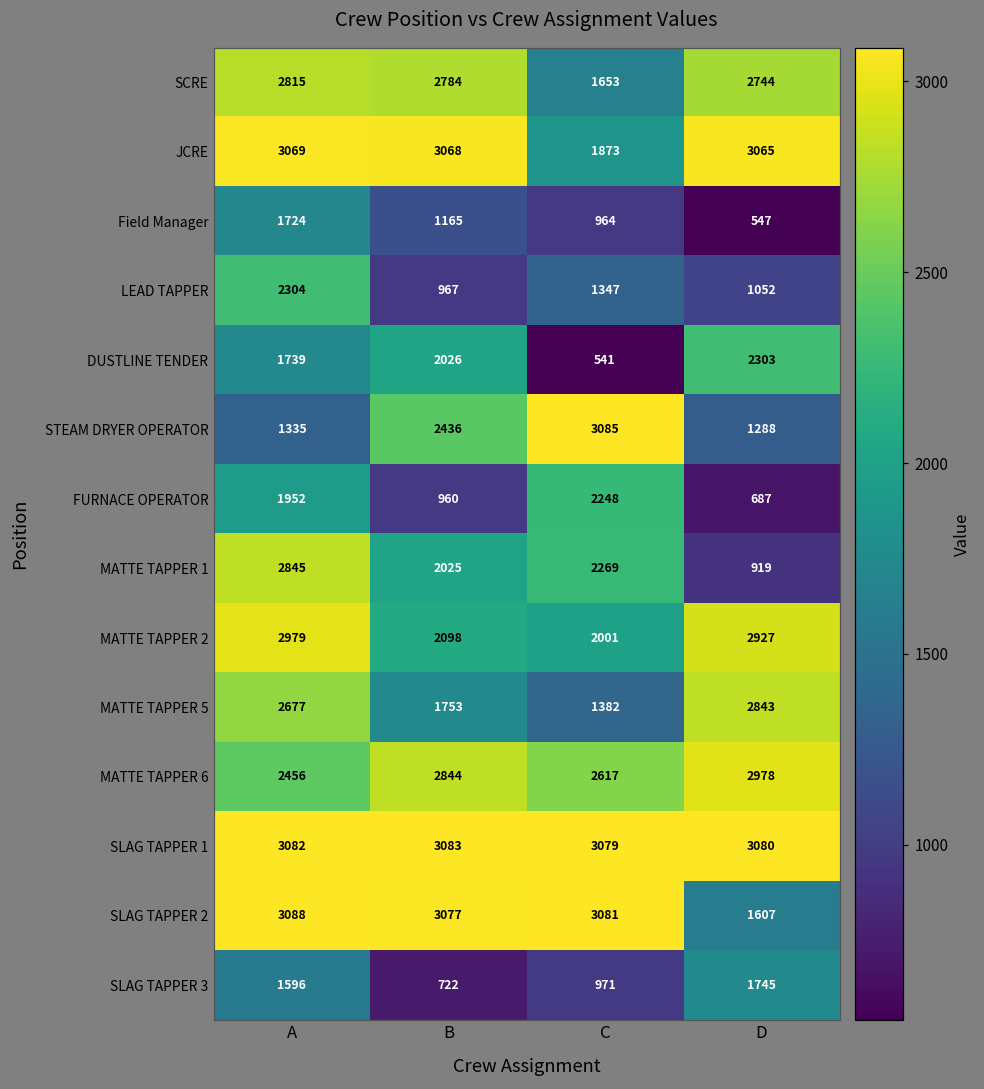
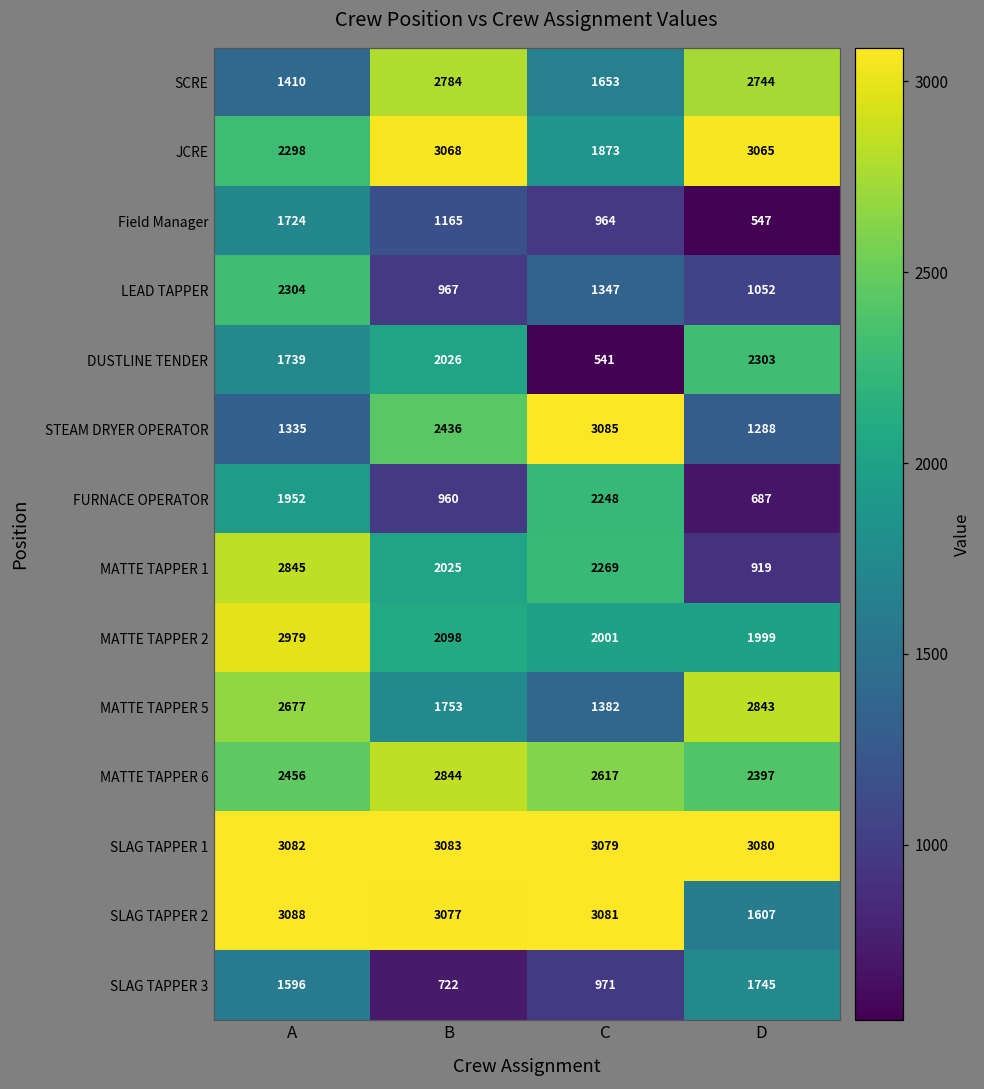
  {
    "SCRE": {
-     "A": 2815,
+     "A": 1410,
      "B": 2784,
      "C": 1653,
      "D": 2744
    },
    "JCRE": {
-     "A": 3069,
+     "A": 2298,
      "B": 3068,
      "C": 1873,
      "D": 3065
    },
    "Field Manager": {
      "A": 1724,
      "B": 1165,
      "C": 964,
      "D": 547
    },
    "LEAD TAPPER": {
      "A": 2304,
      "B": 967,
      "C": 1347,
      "D": 1052
    },
    "DUSTLINE TENDER": {
      "A": 1739,
      "B": 2026,
      "C": 541,
      "D": 2303
    },
    "STEAM DRYER OPERATOR": {
      "A": 1335,
      "B": 2436,
      "C": 3085,
      "D": 1288
    },
    "FURNACE OPERATOR": {
      "A": 1952,
      "B": 960,
      "C": 2248,
      "D": 687
    },
    "MATTE TAPPER 1": {
      "A": 2845,
      "B": 2025,
      "C": 2269,
      "D": 919
    },
    "MATTE TAPPER 2": {
      "A": 2979,
      "B": 2098,
      "C": 2001,
-     "D": 2927
+     "D": 1999
    },
    "MATTE TAPPER 5": {
      "A": 2677,
      "B": 1753,
      "C": 1382,
      "D": 2843
    },
    "MATTE TAPPER 6": {
      "A": 2456,
      "B": 2844,
      "C": 2617,
-     "D": 2978
+     "D": 2397
    },
    "SLAG TAPPER 1": {
      "A": 3082,
      "B": 3083,
      "C": 3079,
      "D": 3080
    },
    "SLAG TAPPER 2": {
      "A": 3088,
      "B": 3077,
      "C": 3081,
      "D": 1607
    },
    "SLAG TAPPER 3": {
      "A": 1596,
      "B": 722,
      "C": 971,
      "D": 1745
    }
  }
